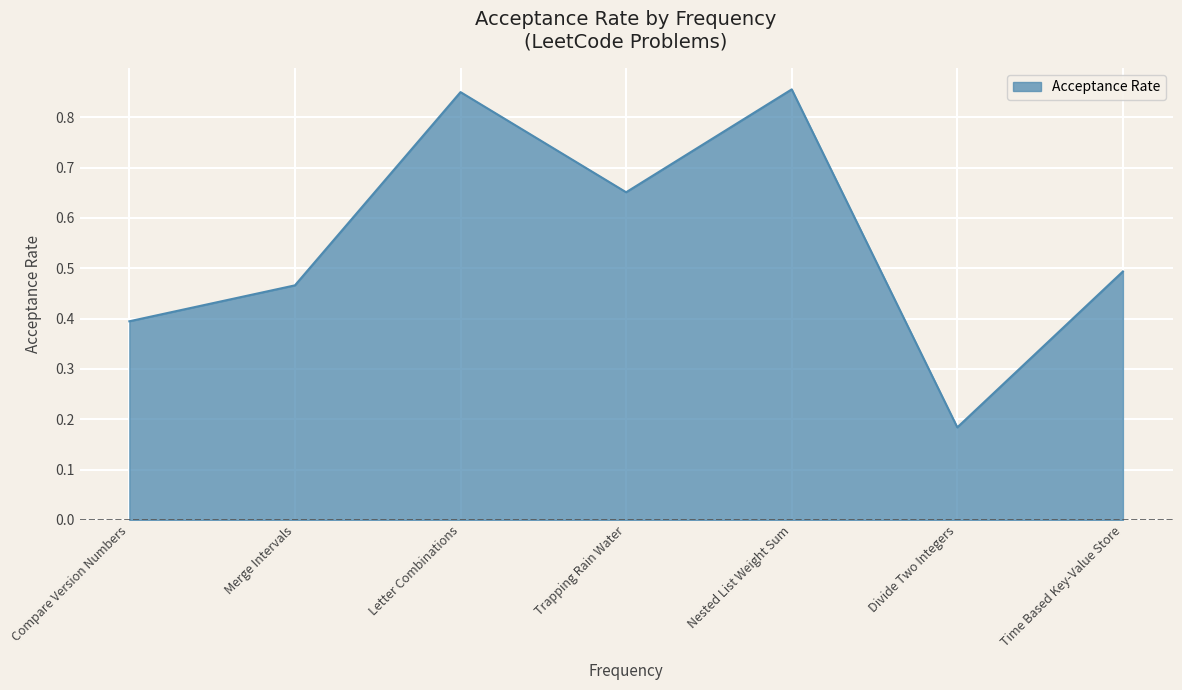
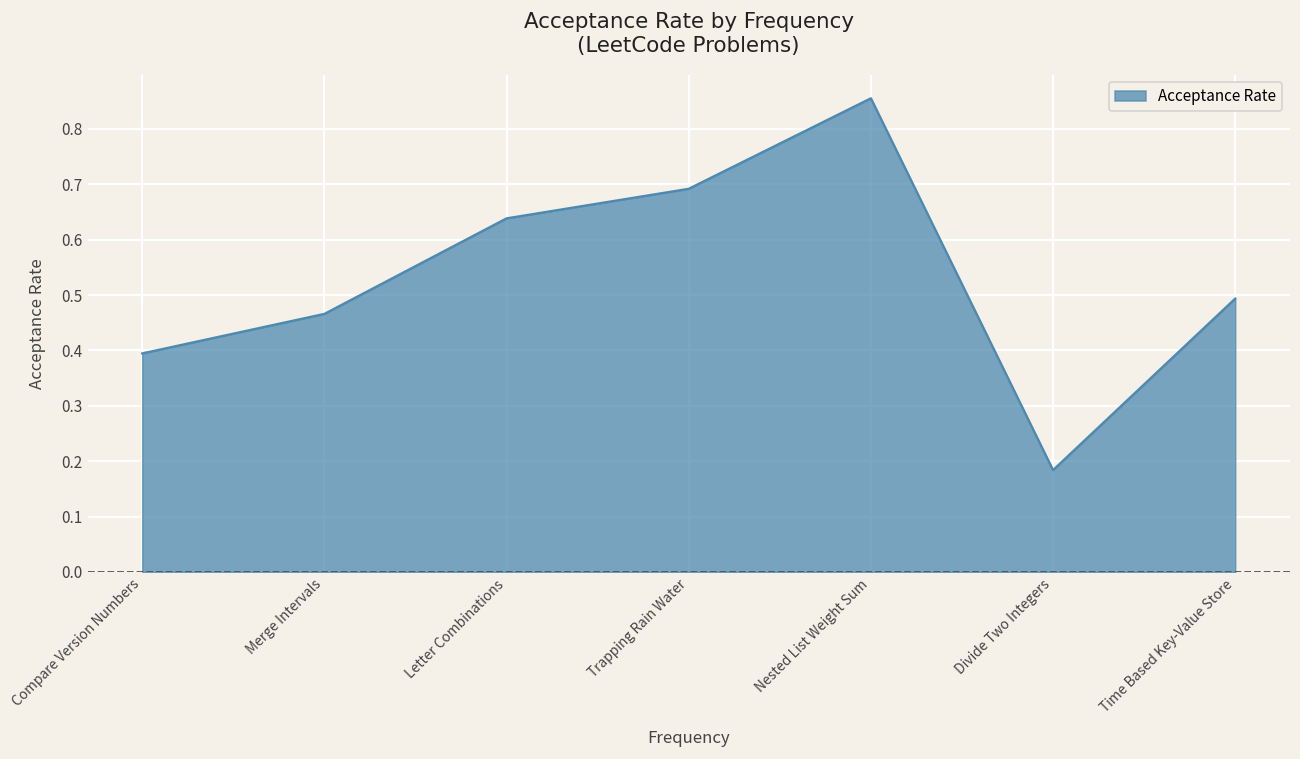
  {
    "Compare Version Numbers": 0.39,
    "Merge Intervals": 0.47,
-   "Letter Combinations": 0.85,
-   "Trapping Rain Water": 0.65,
+   "Letter Combinations": 0.64,
+   "Trapping Rain Water": 0.69,
    "Nested List Weight Sum": 0.86,
    "Divide Two Integers": 0.18,
    "Time Based Key-Value Store": 0.49
  }
